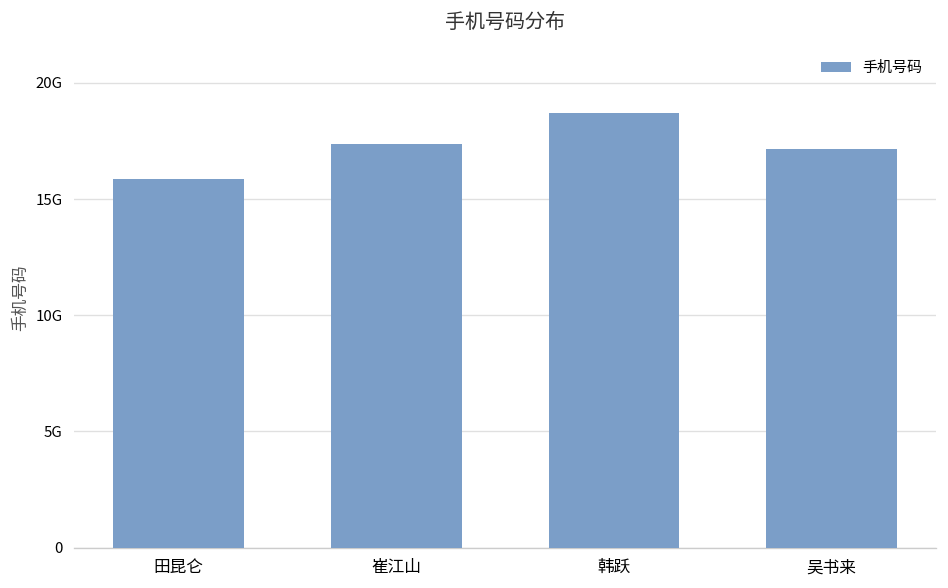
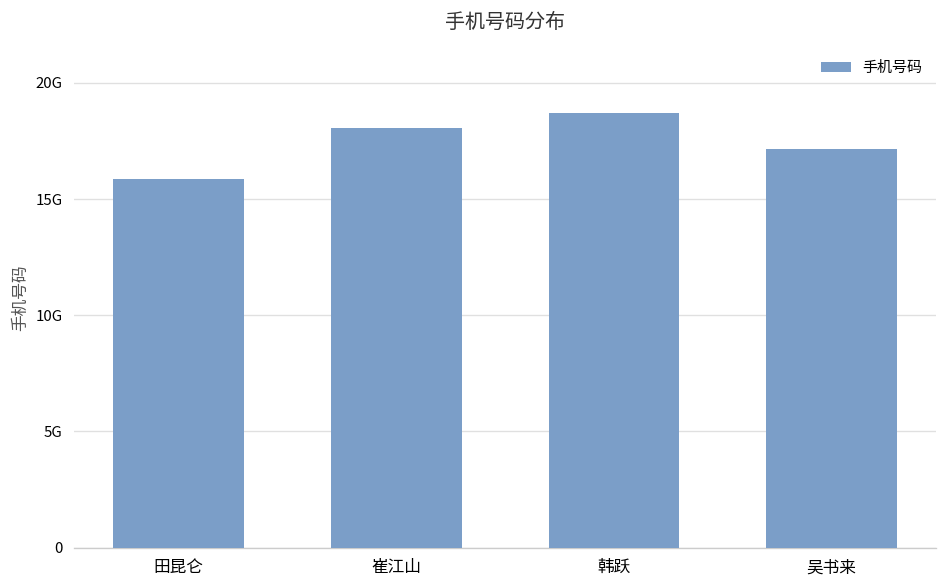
  {
    "田昆仑": 15900000000,
-   "崔江山": 17400000000,
+   "崔江山": 18000000000,
    "韩跃": 18700000000,
    "吴书来": 17200000000
  }
